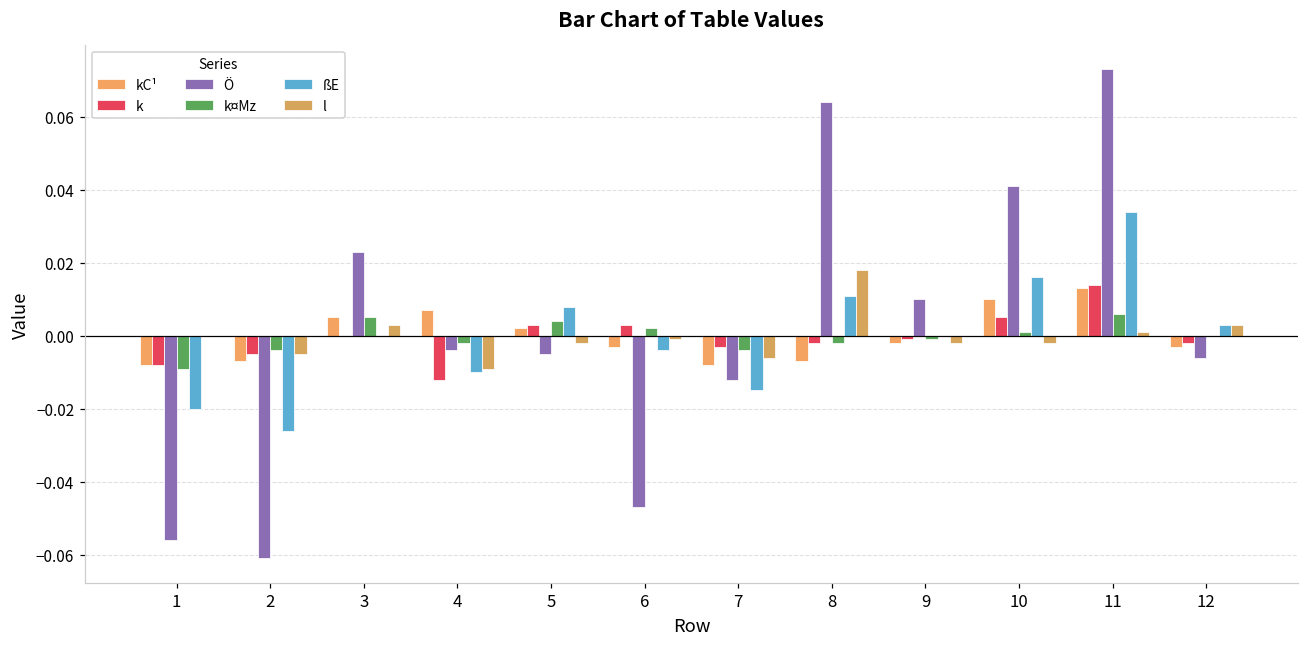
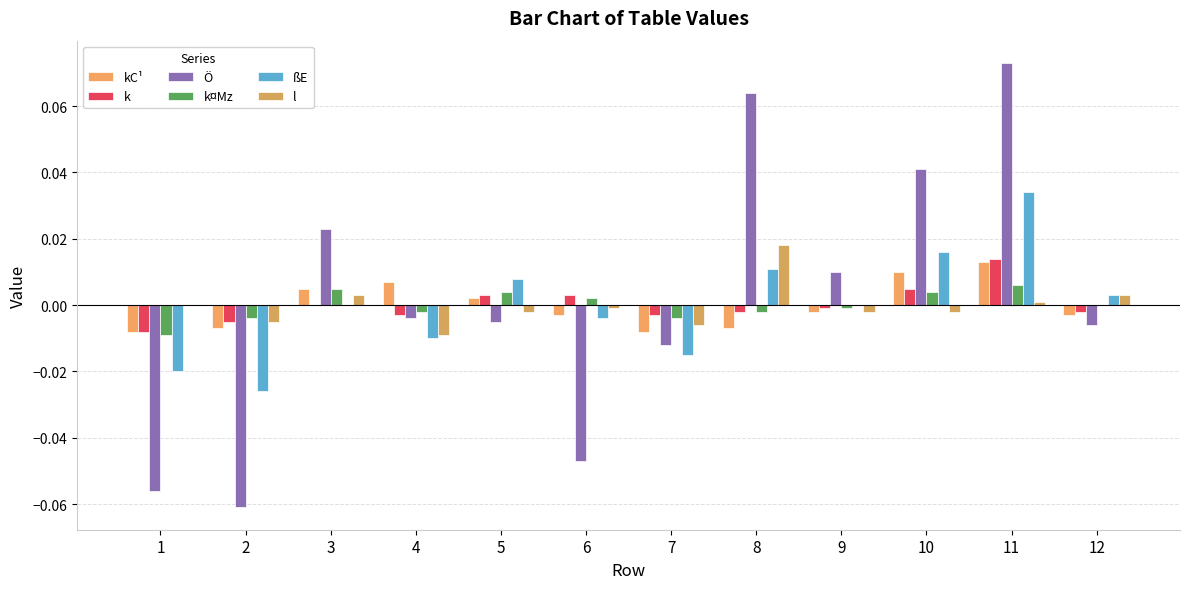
  {
    "k": {
      "1": -0.008,
      "2": -0.005,
      "3": 0.000,
-     "4": -0.012,
+     "4": -0.003,
      "5": 0.003,
      "6": 0.003,
      "7": -0.003,
      "8": -0.002,
      "9": -0.001,
      "10": 0.005,
      "11": 0.014,
      "12": -0.002
    },
    "Ö": {
      "1": -0.056,
      "2": -0.061,
      "3": 0.023,
      "4": -0.004,
      "5": -0.005,
      "6": -0.047,
      "7": -0.012,
      "8": 0.064,
      "9": 0.010,
      "10": 0.041,
      "11": 0.073,
      "12": -0.006
    },
    "k¤Mz": {
      "1": -0.009,
      "2": -0.004,
      "3": 0.005,
      "4": -0.002,
      "5": 0.004,
      "6": 0.002,
      "7": -0.004,
      "8": -0.002,
      "9": -0.001,
-     "10": 0.001,
+     "10": 0.004,
      "11": 0.006,
      "12": 0.000
    },
    "ßE": {
      "1": -0.020,
      "2": -0.026,
      "3": 0.000,
      "4": -0.010,
      "5": 0.008,
      "6": -0.004,
      "7": -0.015,
      "8": 0.011,
      "9": 0.000,
      "10": 0.016,
      "11": 0.034,
      "12": 0.003
    }
  }
